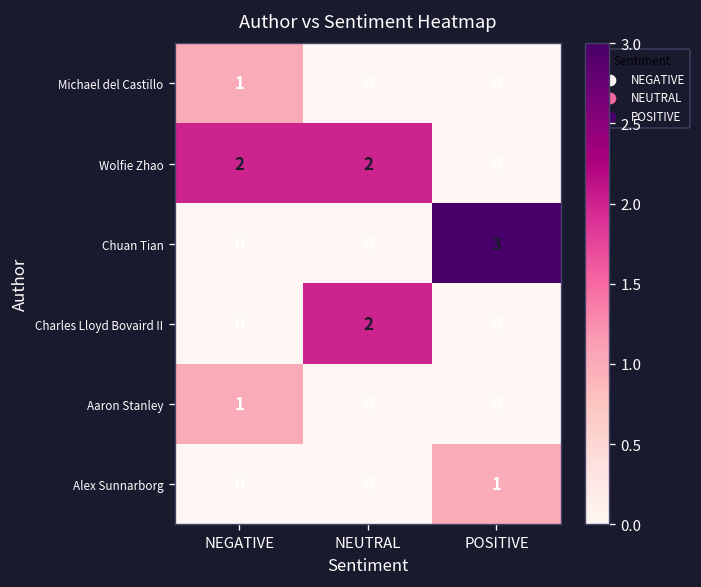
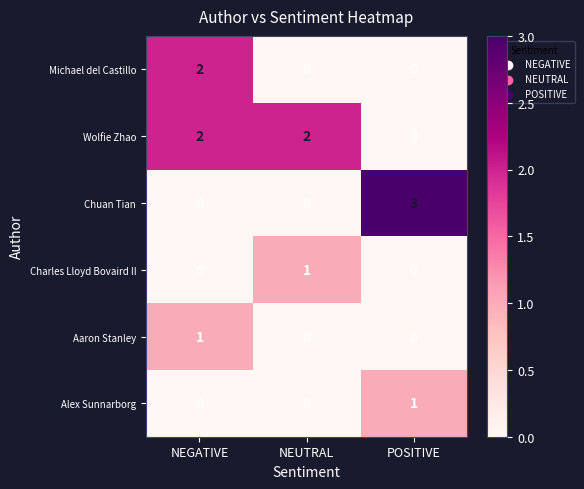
  {
    "Michael del Castillo": {
-     "NEGATIVE": 1
+     "NEGATIVE": 2
    },
    "Wolfie Zhao": {
      "NEGATIVE": 2,
      "NEUTRAL": 2
    },
    "Chuan Tian": {
      "POSITIVE": 3
    },
    "Charles Lloyd Bovaird II": {
-     "NEUTRAL": 2
+     "NEUTRAL": 1
    },
    "Aaron Stanley": {
      "NEGATIVE": 1
    },
    "Alex Sunnarborg": {
      "POSITIVE": 1
    }
  }
